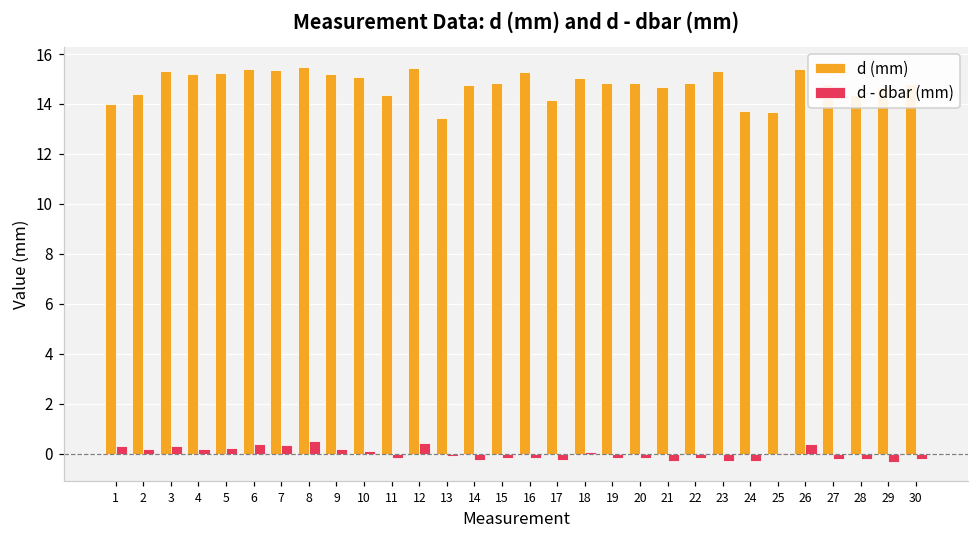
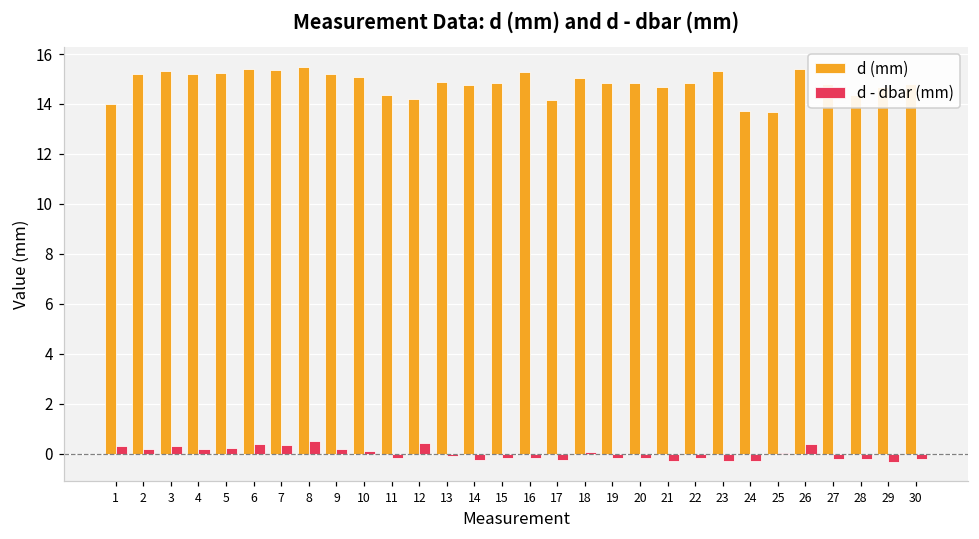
  {
    "d (mm)": {
      "1": 14.0,
-     "2": 14.4,
+     "2": 15.2,
      "3": 15.3,
      "4": 15.2,
      "5": 15.2,
      "6": 15.4,
      "7": 15.4,
      "8": 15.5,
      "9": 15.2,
      "10": 15.1,
      "11": 14.4,
-     "12": 15.4,
-     "13": 13.4,
+     "12": 14.2,
+     "13": 14.9,
      "14": 14.8,
      "15": 14.8,
      "16": 15.3,
      "17": 14.1,
      "18": 15.1,
      "19": 14.8,
      "20": 14.8,
      "21": 14.7,
      "22": 14.8,
      "23": 15.3,
      "24": 13.7,
      "25": 13.7,
      "26": 15.4
    },
    "d - dbar (mm)": {
      "1": 0.3,
      "2": 0.2,
      "3": 0.3,
      "4": 0.2,
      "5": 0.2,
      "6": 0.4,
      "7": 0.4,
      "8": 0.5,
      "9": 0.2,
      "11": -0.2,
      "12": 0.4,
      "13": -0.1,
      "14": -0.3,
      "15": -0.2,
      "16": -0.2,
      "17": -0.3,
      "19": -0.2,
      "20": -0.2,
      "21": -0.3,
      "22": -0.2,
      "23": -0.3,
      "24": -0.3,
      "26": 0.4,
      "27": -0.2,
      "28": -0.2,
      "29": -0.3,
      "30": -0.2
    }
  }
